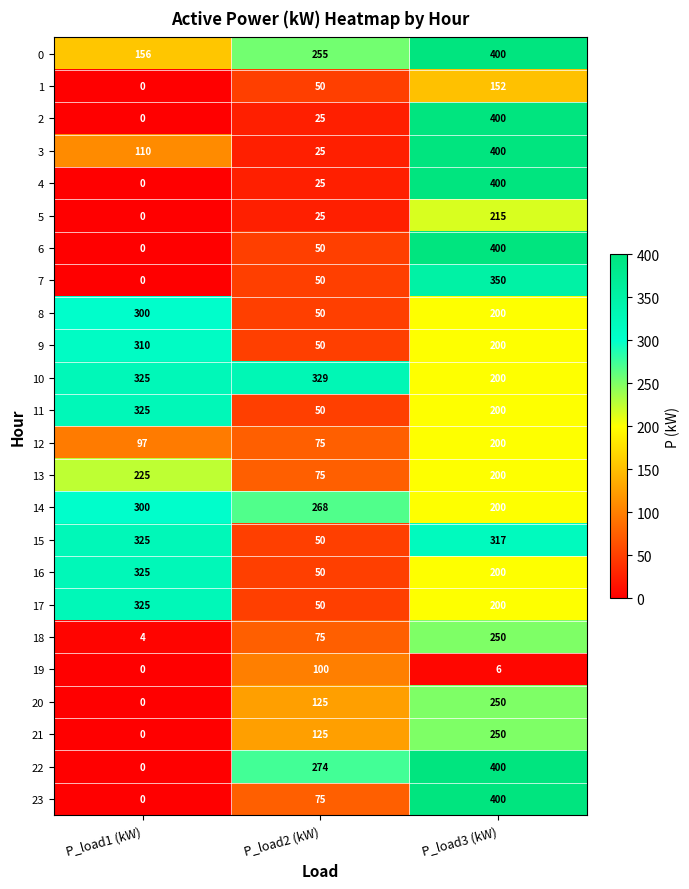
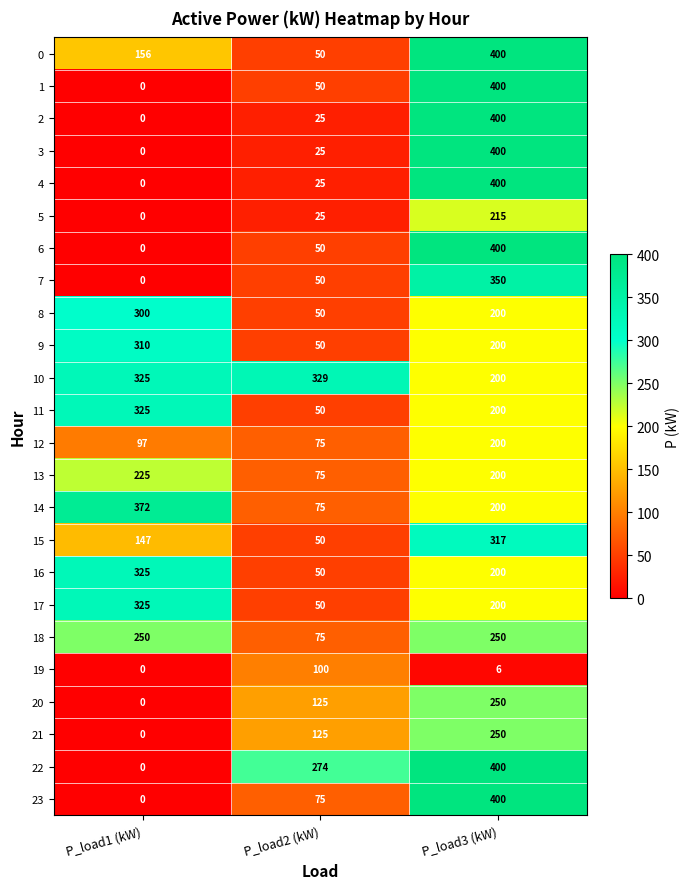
  {
    "0": {
      "P_load1 (kW)": 156,
-     "P_load2 (kW)": 255,
+     "P_load2 (kW)": 50,
      "P_load3 (kW)": 400
    },
    "1": {
      "P_load1 (kW)": 0,
      "P_load2 (kW)": 50,
-     "P_load3 (kW)": 152
+     "P_load3 (kW)": 400
    },
    "2": {
      "P_load1 (kW)": 0,
      "P_load2 (kW)": 25,
      "P_load3 (kW)": 400
    },
    "3": {
-     "P_load1 (kW)": 110,
+     "P_load1 (kW)": 0,
      "P_load2 (kW)": 25,
      "P_load3 (kW)": 400
    },
    "4": {
      "P_load1 (kW)": 0,
      "P_load2 (kW)": 25,
      "P_load3 (kW)": 400
    },
    "5": {
      "P_load1 (kW)": 0,
      "P_load2 (kW)": 25,
      "P_load3 (kW)": 215
    },
    "6": {
      "P_load1 (kW)": 0,
      "P_load2 (kW)": 50,
      "P_load3 (kW)": 400
    },
    "7": {
      "P_load1 (kW)": 0,
      "P_load2 (kW)": 50,
      "P_load3 (kW)": 350
    },
    "8": {
      "P_load1 (kW)": 300,
      "P_load2 (kW)": 50,
      "P_load3 (kW)": 200
    },
    "9": {
      "P_load1 (kW)": 310,
      "P_load2 (kW)": 50,
      "P_load3 (kW)": 200
    },
    "10": {
      "P_load1 (kW)": 325,
      "P_load2 (kW)": 329,
      "P_load3 (kW)": 200
    },
    "11": {
      "P_load1 (kW)": 325,
      "P_load2 (kW)": 50,
      "P_load3 (kW)": 200
    },
    "12": {
      "P_load1 (kW)": 97,
      "P_load2 (kW)": 75,
      "P_load3 (kW)": 200
    },
    "13": {
      "P_load1 (kW)": 225,
      "P_load2 (kW)": 75,
      "P_load3 (kW)": 200
    },
    "14": {
-     "P_load1 (kW)": 300,
-     "P_load2 (kW)": 268,
+     "P_load1 (kW)": 372,
+     "P_load2 (kW)": 75,
      "P_load3 (kW)": 200
    },
    "15": {
-     "P_load1 (kW)": 325,
+     "P_load1 (kW)": 147,
      "P_load2 (kW)": 50,
      "P_load3 (kW)": 317
    },
    "16": {
      "P_load1 (kW)": 325,
      "P_load2 (kW)": 50,
      "P_load3 (kW)": 200
    },
    "17": {
      "P_load1 (kW)": 325,
      "P_load2 (kW)": 50,
      "P_load3 (kW)": 200
    },
    "18": {
-     "P_load1 (kW)": 4,
+     "P_load1 (kW)": 250,
      "P_load2 (kW)": 75,
      "P_load3 (kW)": 250
    },
    "19": {
      "P_load1 (kW)": 0,
      "P_load2 (kW)": 100,
      "P_load3 (kW)": 6
    },
    "20": {
      "P_load1 (kW)": 0,
      "P_load2 (kW)": 125,
      "P_load3 (kW)": 250
    },
    "21": {
      "P_load1 (kW)": 0,
      "P_load2 (kW)": 125,
      "P_load3 (kW)": 250
    },
    "22": {
      "P_load1 (kW)": 0,
      "P_load2 (kW)": 274,
      "P_load3 (kW)": 400
    },
    "23": {
      "P_load1 (kW)": 0,
      "P_load2 (kW)": 75,
      "P_load3 (kW)": 400
    }
  }
